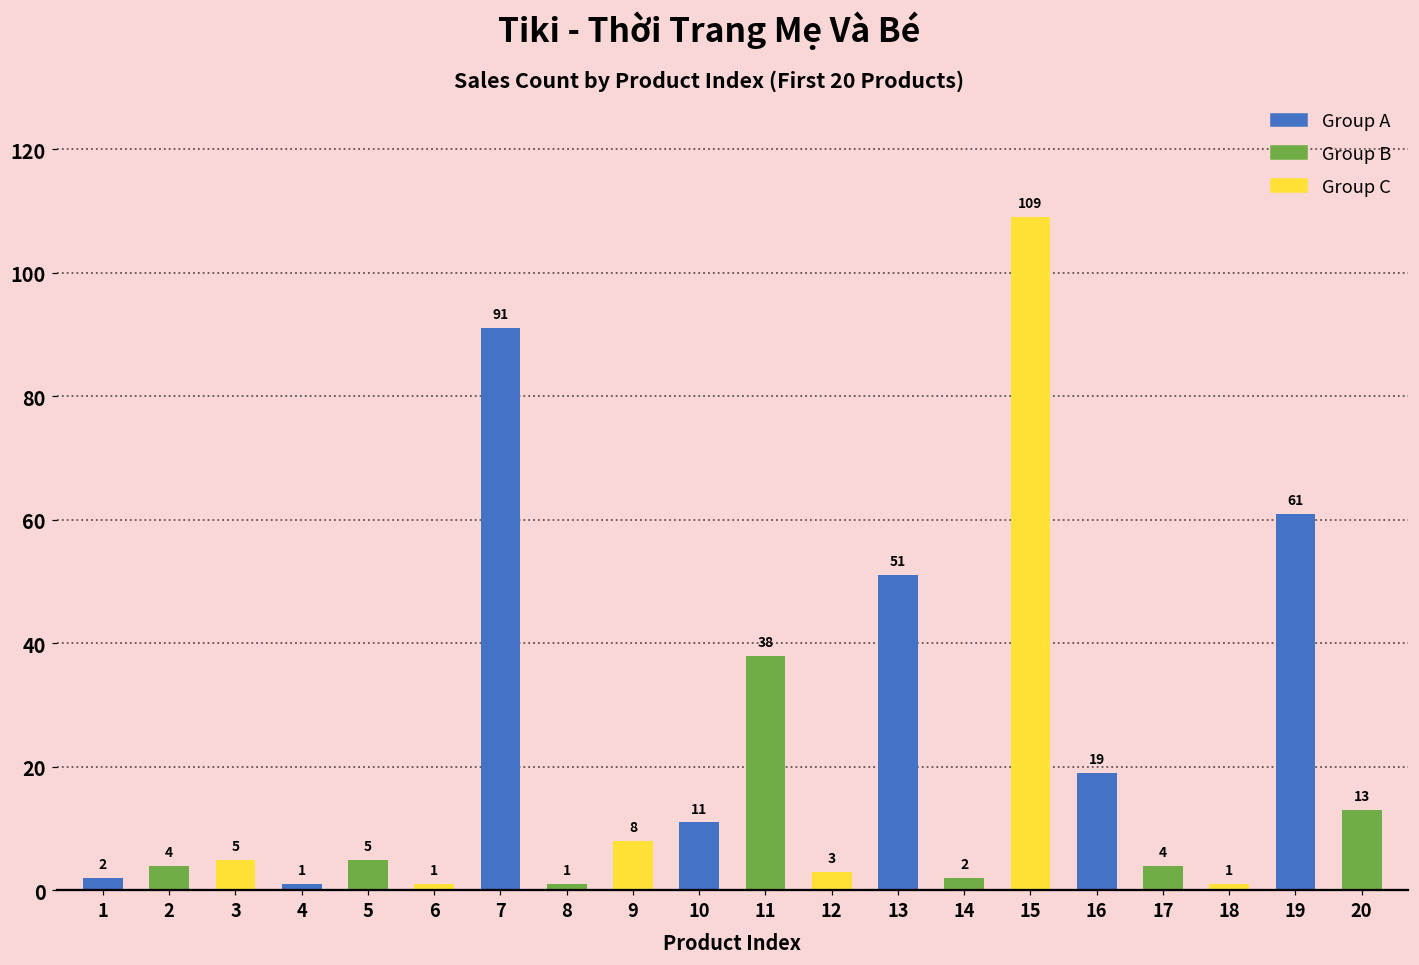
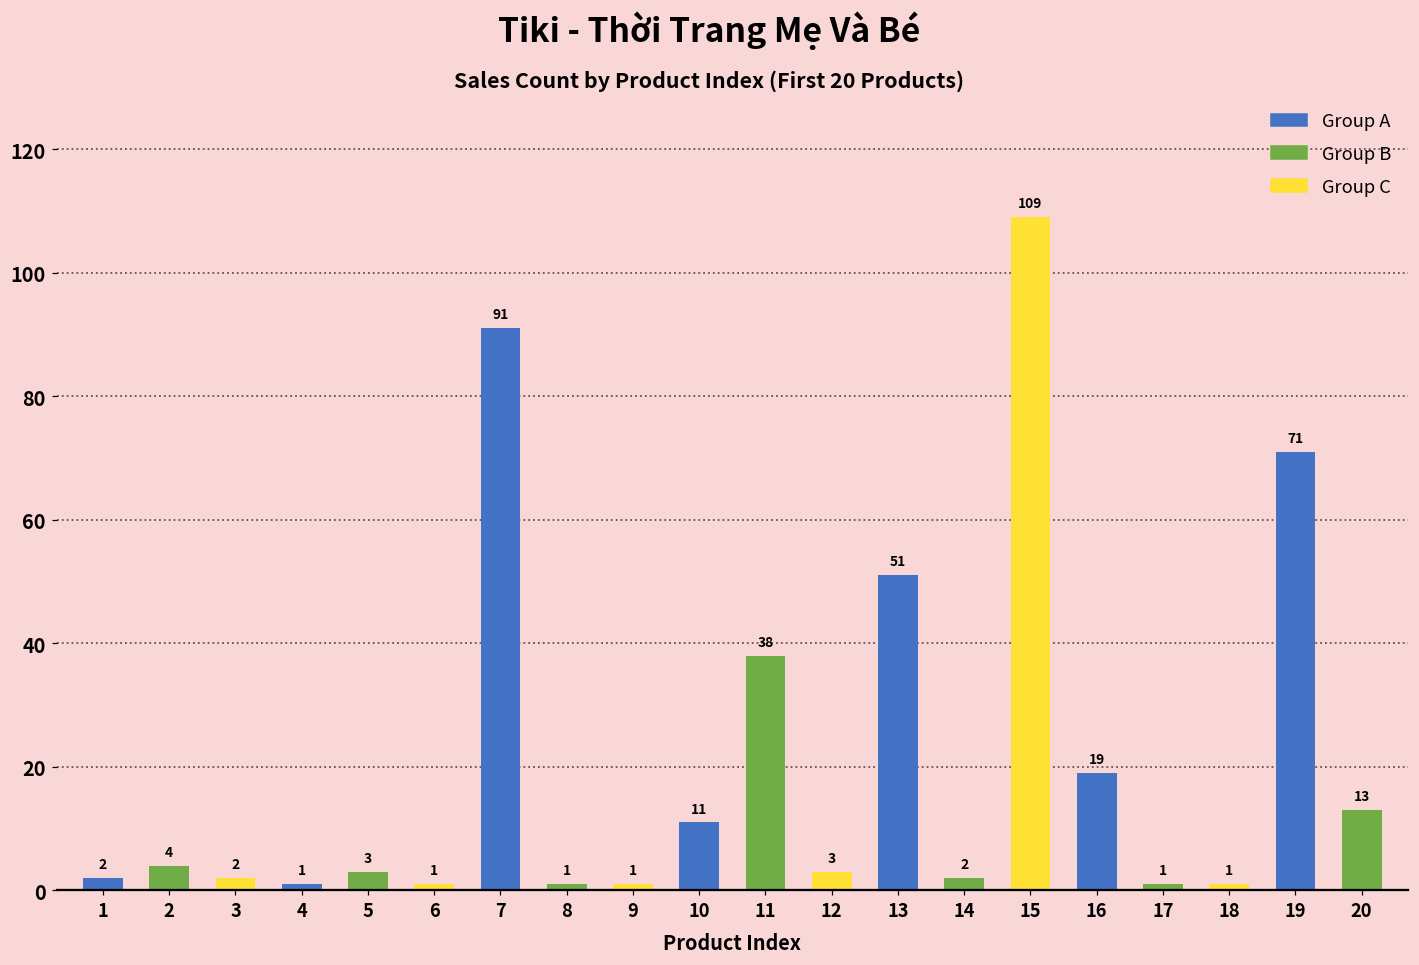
  {
    "1": 2,
    "2": 4,
-   "3": 5,
+   "3": 2,
    "4": 1,
-   "5": 5,
+   "5": 3,
    "6": 1,
    "7": 91,
    "8": 1,
-   "9": 8,
+   "9": 1,
    "10": 11,
    "11": 38,
    "12": 3,
    "13": 51,
    "14": 2,
    "15": 109,
    "16": 19,
-   "17": 4,
+   "17": 1,
    "18": 1,
-   "19": 61,
+   "19": 71,
    "20": 13
  }
